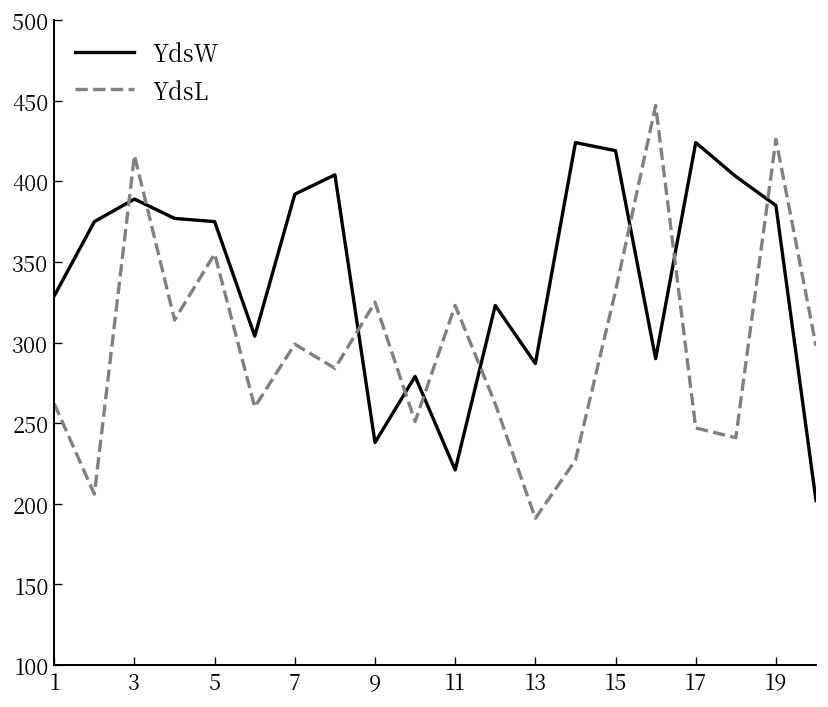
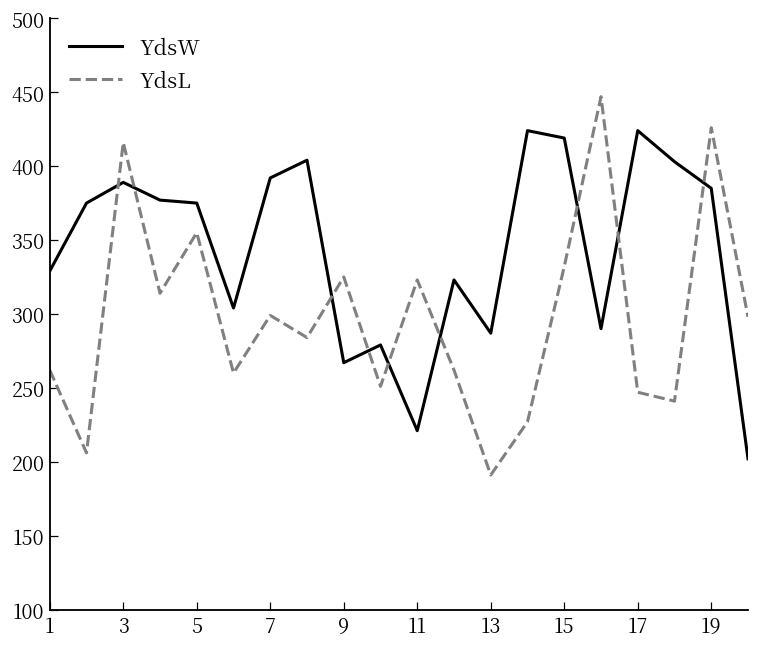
  {
    "YdsW": {
      "1": 329,
      "3": 389,
      "5": 375,
      "7": 392,
-     "9": 238,
+     "9": 267,
      "11": 221,
      "13": 287,
      "15": 419,
      "17": 424,
      "19": 385
    },
    "YdsL": {
      "1": 262,
      "3": 416,
      "5": 355,
      "7": 299,
      "9": 325,
      "11": 323,
      "13": 191,
      "15": 332,
      "17": 247,
      "19": 426
    }
  }
